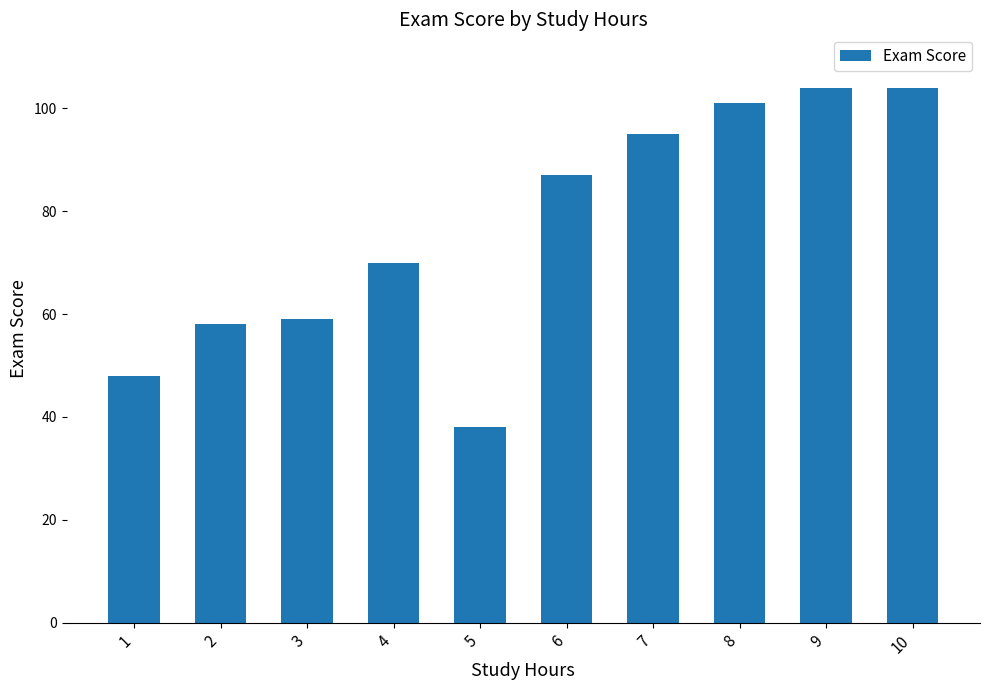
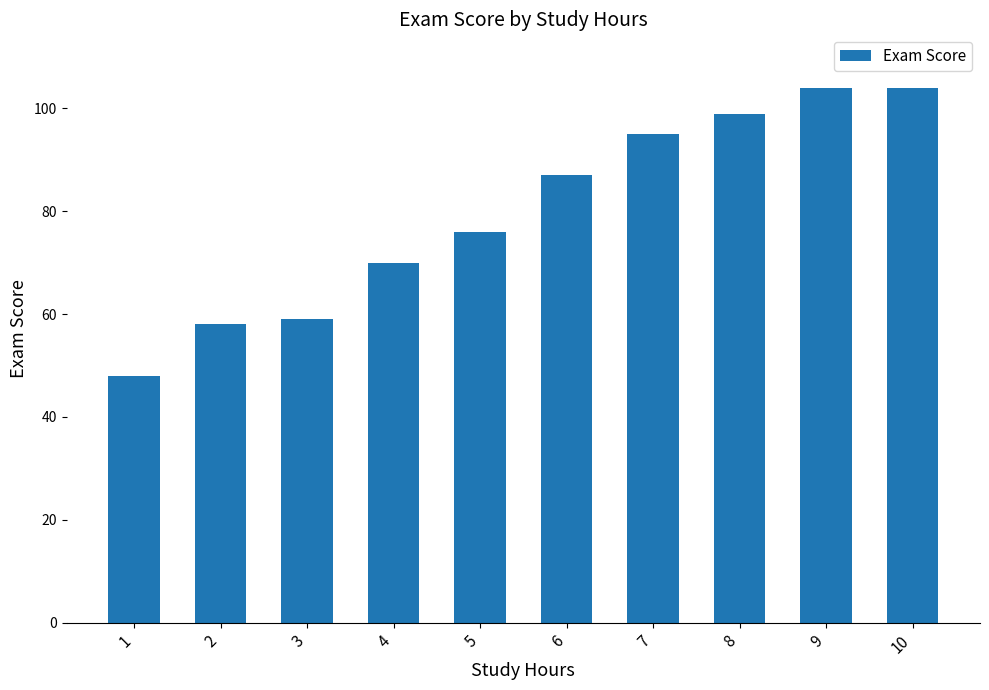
  {
    "1": 48,
    "2": 58,
    "3": 59,
    "4": 70,
-   "5": 38,
+   "5": 76,
    "6": 87,
    "7": 95,
-   "8": 101,
+   "8": 99,
    "9": 104,
    "10": 104
  }
